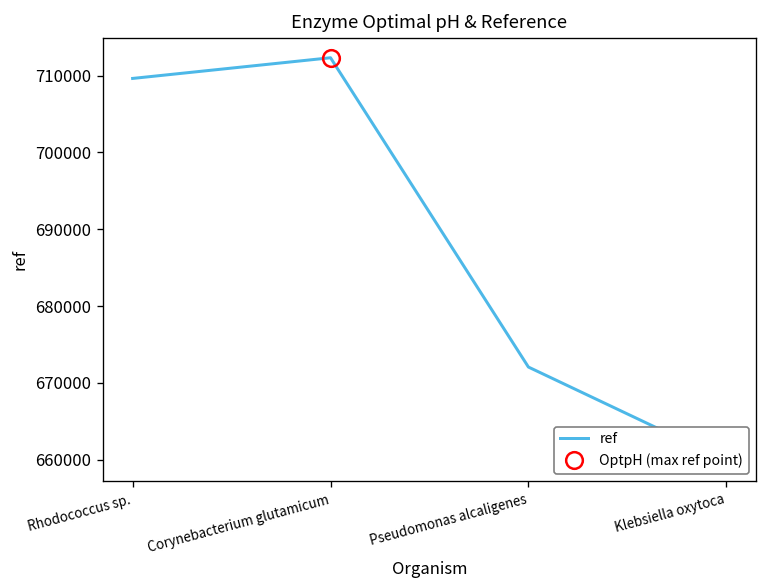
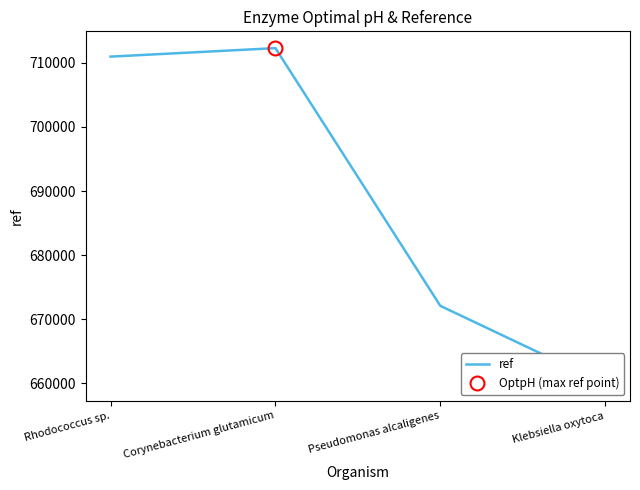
  {
    "ref": {
-     "Rhodococcus sp.": 710000,
+     "Rhodococcus sp.": 711000,
      "Pseudomonas alcaligenes": 672000
    }
  }
